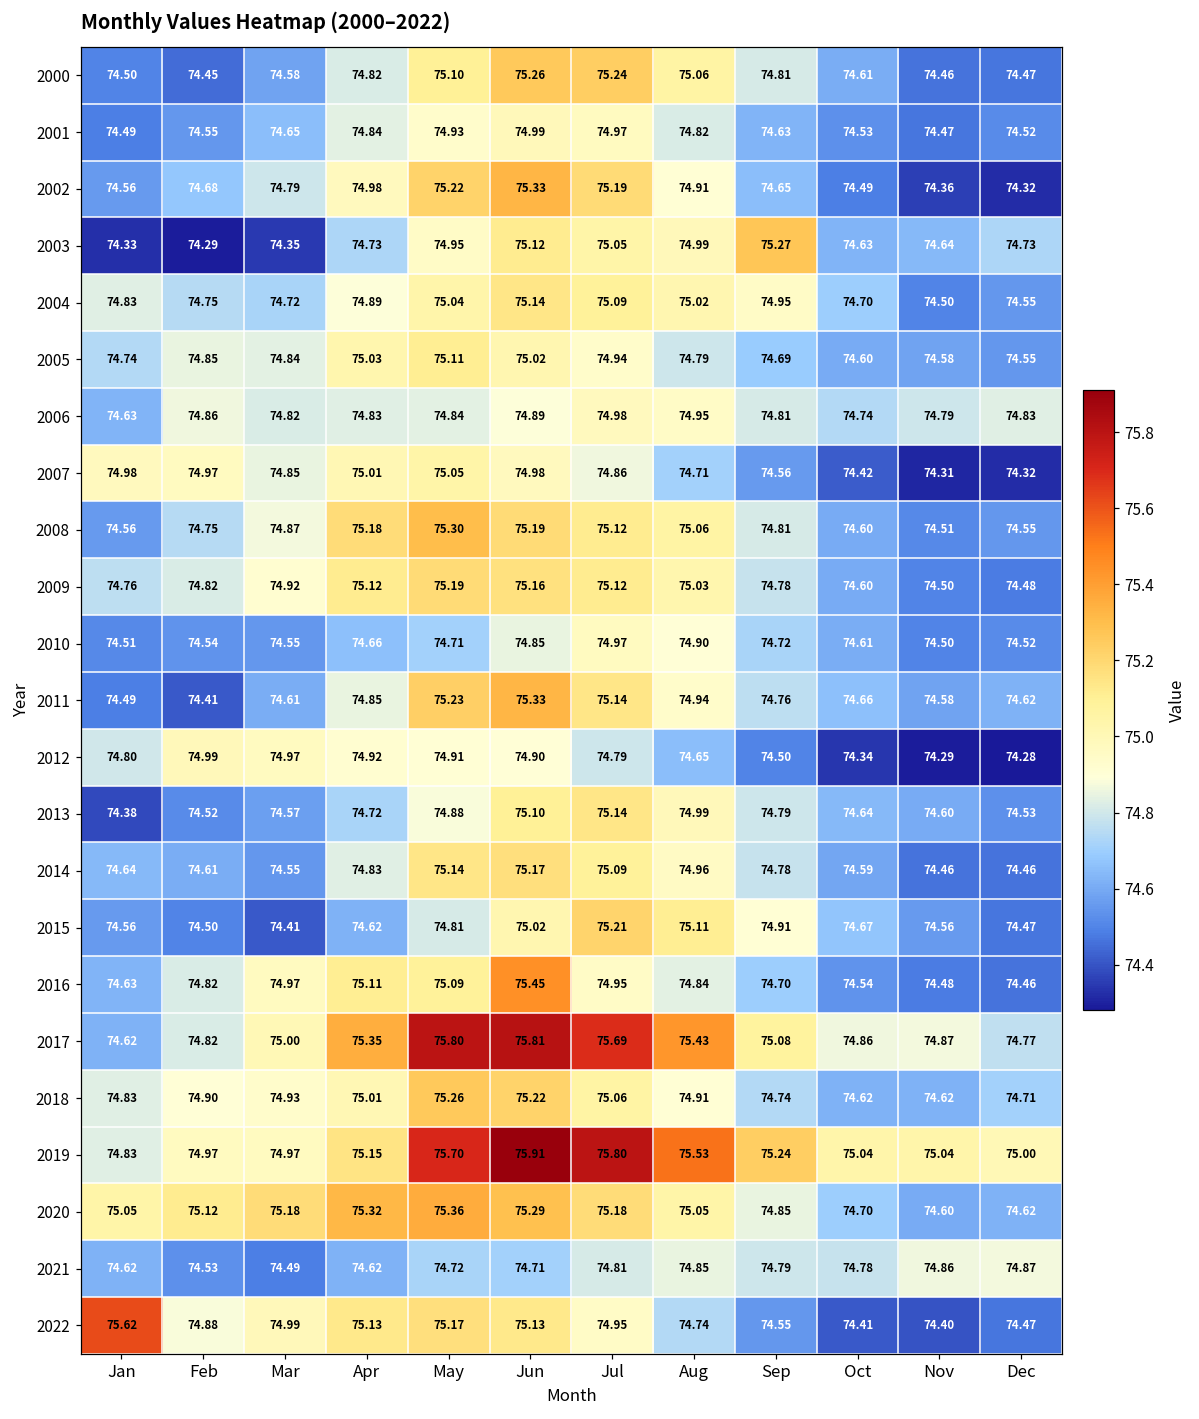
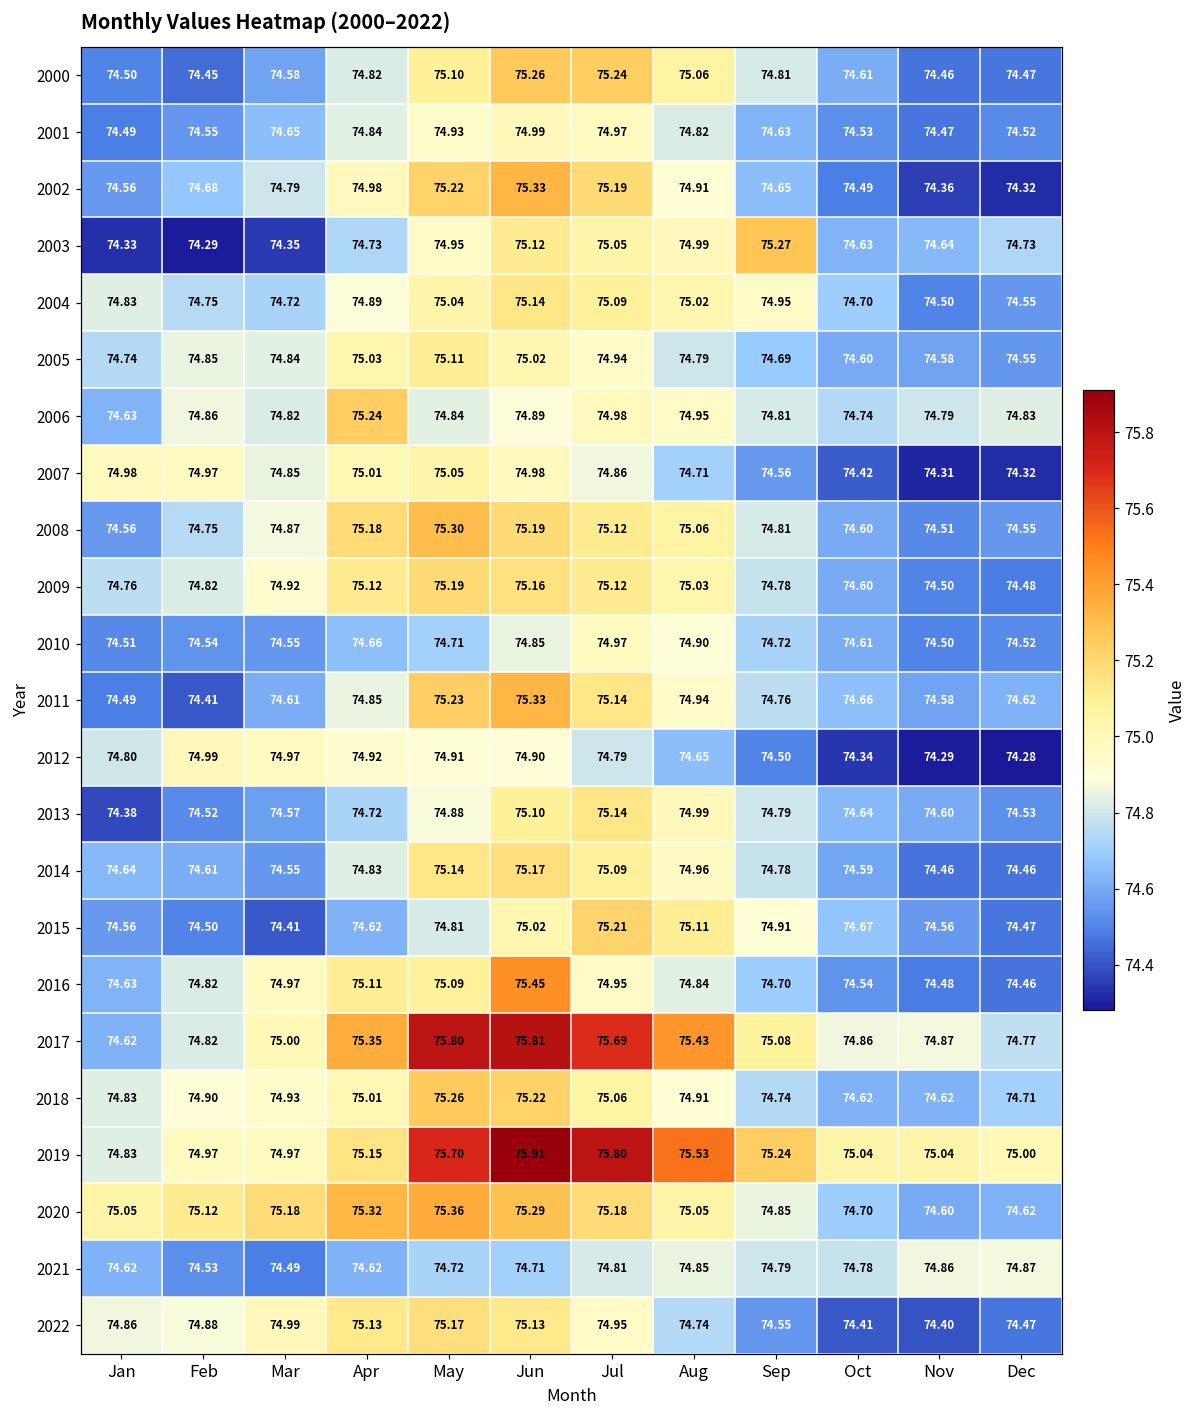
  {
    "2006": {
      "Jan": 74.63,
      "Feb": 74.86,
      "Mar": 74.82,
-     "Apr": 74.83,
+     "Apr": 75.24,
      "May": 74.84,
      "Jun": 74.89,
      "Jul": 74.98,
      "Aug": 74.95,
      "Sep": 74.81,
      "Oct": 74.74,
      "Nov": 74.79,
      "Dec": 74.83
    },
    "2022": {
-     "Jan": 75.62,
+     "Jan": 74.86,
      "Feb": 74.88,
      "Mar": 74.99,
      "Apr": 75.13,
      "May": 75.17,
      "Jun": 75.13,
      "Jul": 74.95,
      "Aug": 74.74,
      "Sep": 74.55,
      "Oct": 74.41,
      "Nov": 74.40,
      "Dec": 74.47
    }
  }
